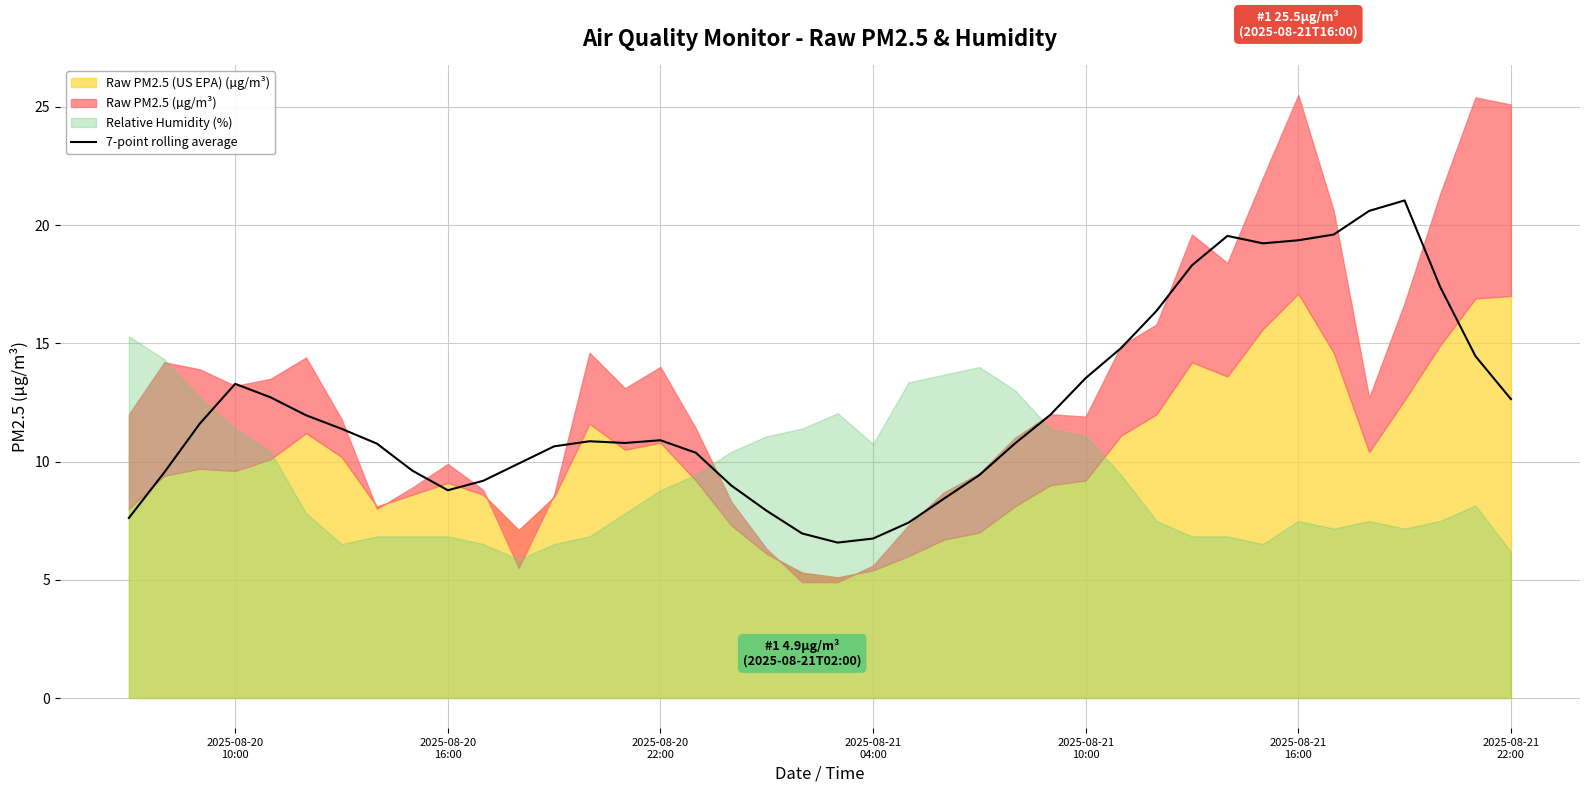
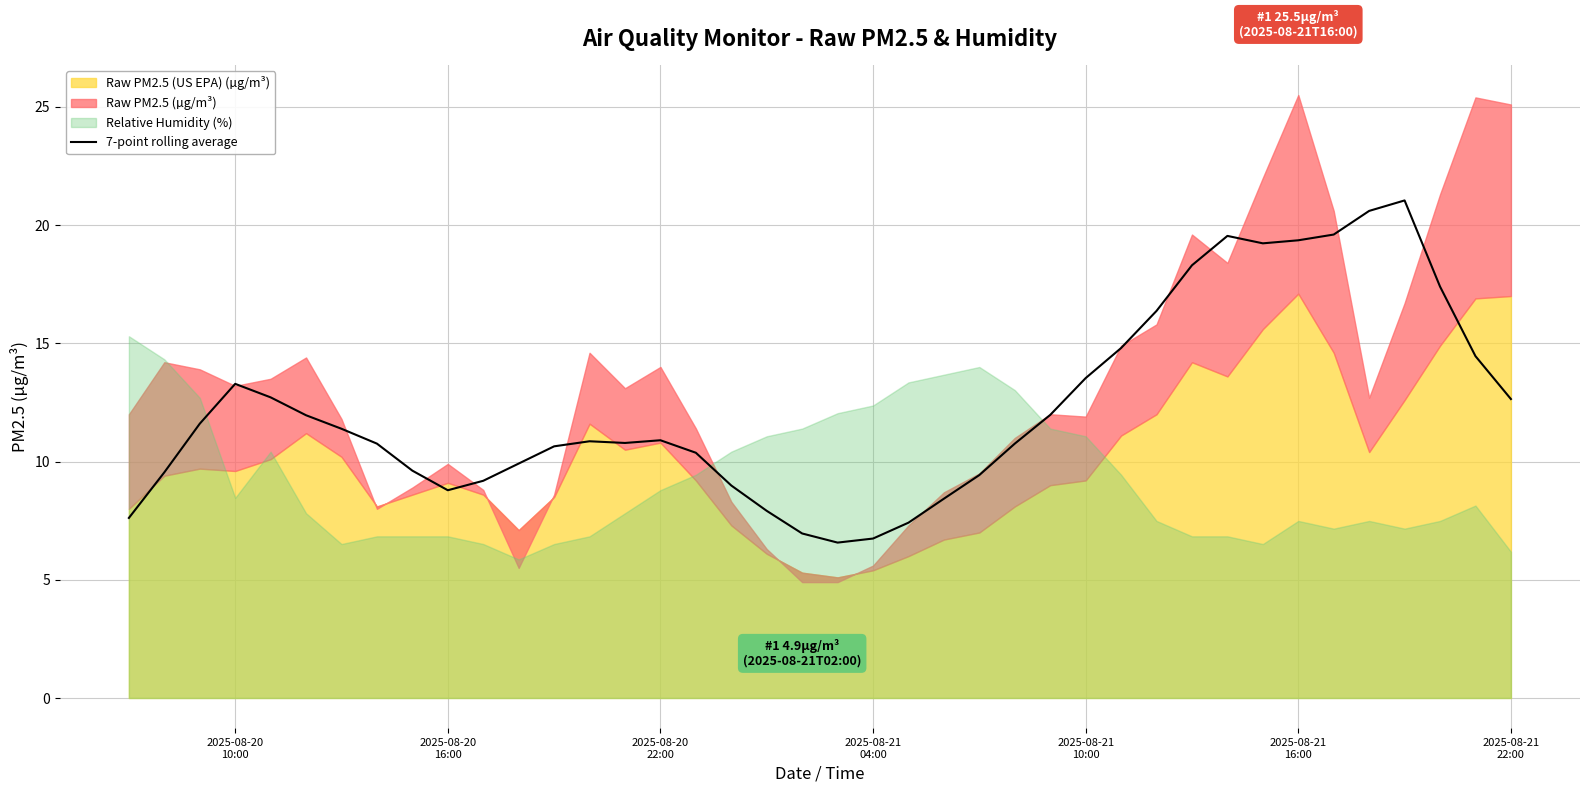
  {
    "Raw PM2.5 (US EPA) (µg/m³)": {
      "2025-08-20 10:00": 9.6,
      "2025-08-20 16:00": 9.1,
      "2025-08-21 04:00": 5.4,
      "2025-08-21 10:00": 9.2,
      "2025-08-21 16:00": 17.1,
      "2025-08-21 22:00": 17.0
    },
    "7-point rolling average": {
      "2025-08-20 16:00": 8.8,
      "2025-08-21 04:00": 6.7,
      "2025-08-21 10:00": 13.5,
      "2025-08-21 16:00": 19.4,
      "2025-08-21 22:00": 12.6
    },
    "Relative Humidity (%)": {
-     "2025-08-20 10:00": 11.4,
+     "2025-08-20 10:00": 8.5,
      "2025-08-20 16:00": 6.8,
      "2025-08-20 22:00": 8.8,
-     "2025-08-21 04:00": 10.7,
+     "2025-08-21 04:00": 12.4,
      "2025-08-21 10:00": 11.1,
      "2025-08-21 16:00": 7.5,
      "2025-08-21 22:00": 6.2
    }
  }
